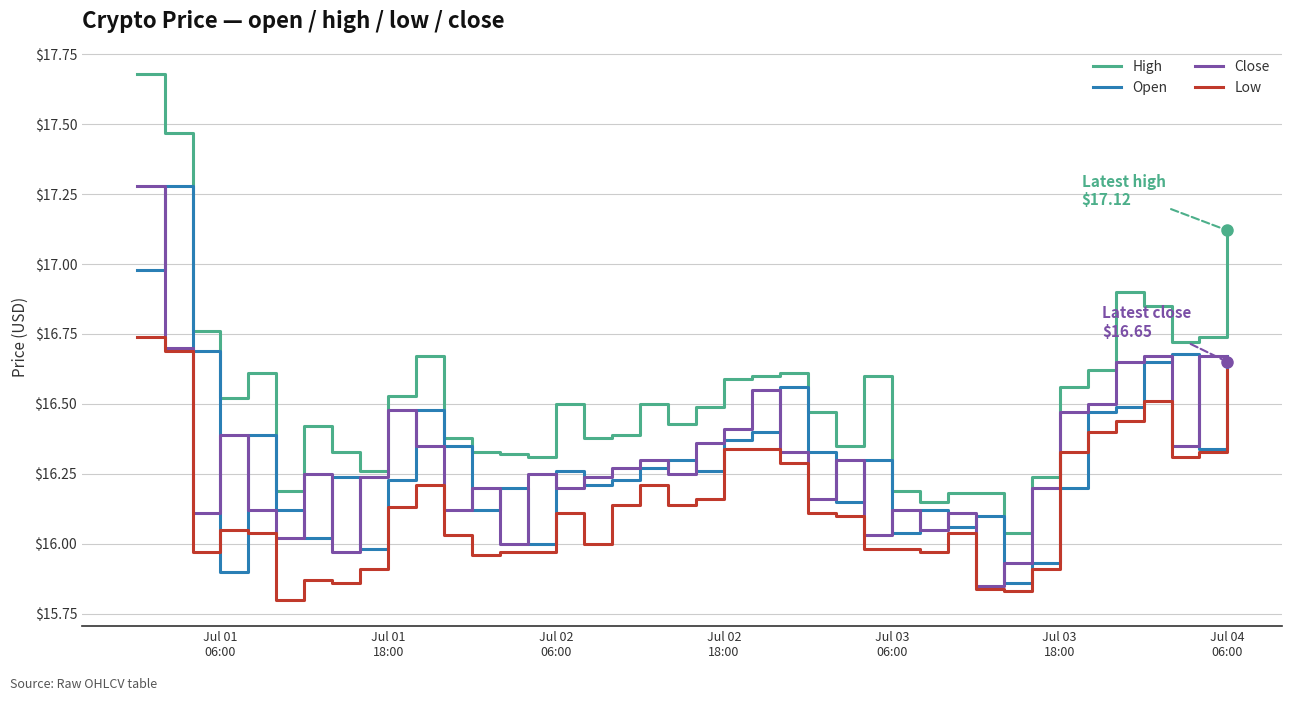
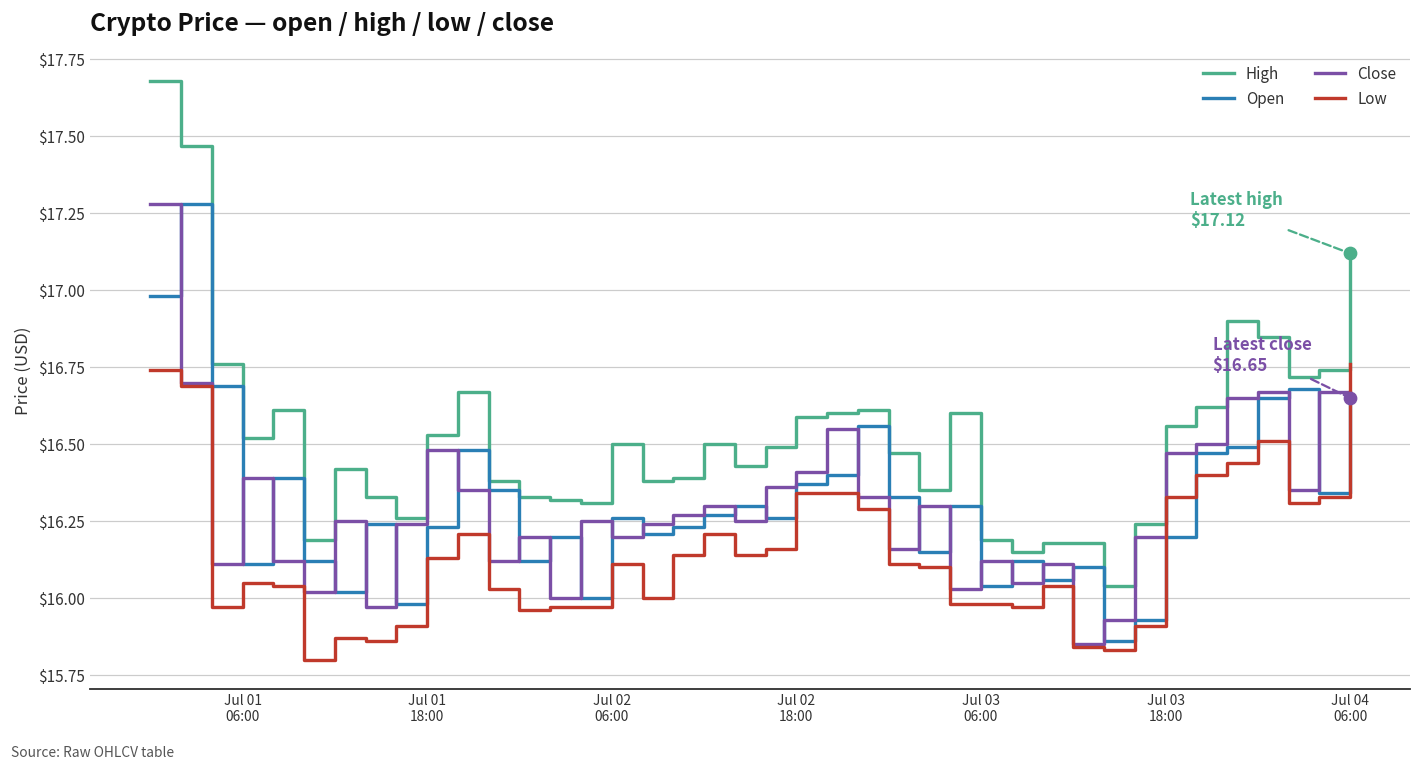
  {
    "Open": {
-     "Jul 01 06:00": "$15.90",
+     "Jul 01 06:00": "$16.11",
      "Jul 01 18:00": "$16.23",
      "Jul 02 06:00": "$16.26",
      "Jul 02 18:00": "$16.37",
      "Jul 03 06:00": "$16.04",
      "Jul 03 18:00": "$16.20",
      "Jul 04 06:00": "$16.67"
    },
    "Low": {
      "Jul 01 06:00": "$16.05",
      "Jul 01 18:00": "$16.13",
      "Jul 02 06:00": "$16.11",
      "Jul 02 18:00": "$16.34",
      "Jul 03 06:00": "$15.98",
      "Jul 03 18:00": "$16.33",
-     "Jul 04 06:00": "$16.62"
+     "Jul 04 06:00": "$16.76"
    }
  }
